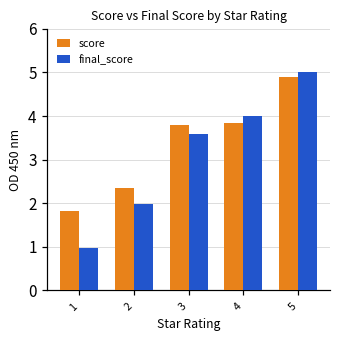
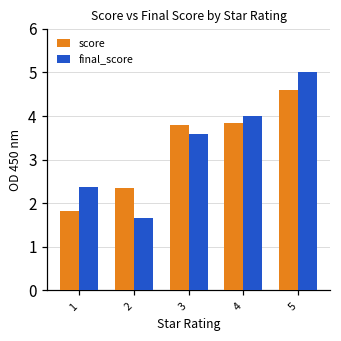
  {
    "score": {
      "1": 1.8,
      "2": 2.3,
      "3": 3.8,
      "4": 3.8,
-     "5": 4.9
+     "5": 4.6
    },
    "final_score": {
-     "1": 1.0,
-     "2": 2.0,
+     "1": 2.4,
+     "2": 1.7,
      "3": 3.6,
      "4": 4.0,
      "5": 5.0
    }
  }
